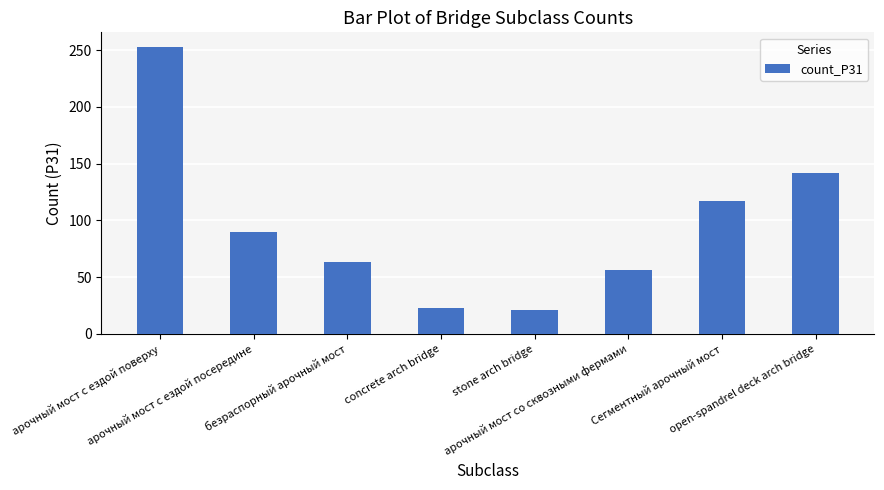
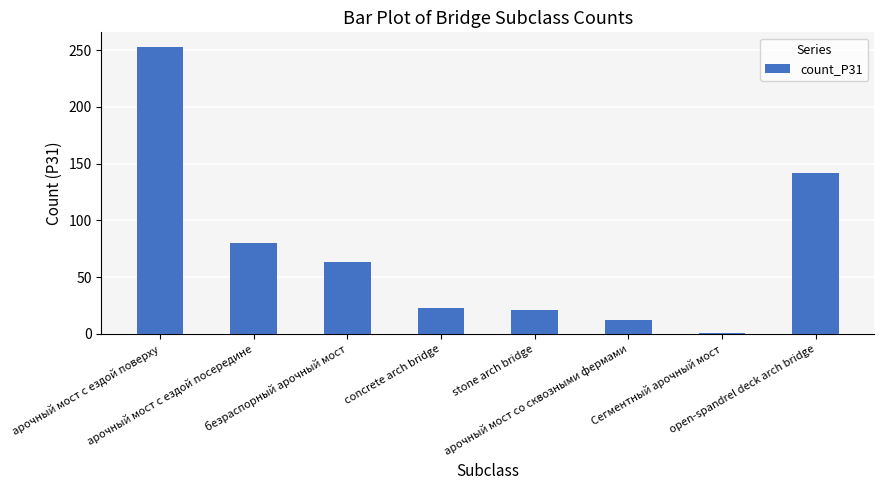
  {
    "арочный мост с ездой поверху": 253,
-   "арочный мост с ездой посередине": 90,
+   "арочный мост с ездой посередине": 80,
    "безраспорный арочный мост": 63,
    "concrete arch bridge": 23,
    "stone arch bridge": 21,
-   "арочный мост со сквозными фермами": 56,
-   "Сегментный арочный мост": 117,
+   "арочный мост со сквозными фермами": 12,
+   "Сегментный арочный мост": 1,
    "open-spandrel deck arch bridge": 142
  }
